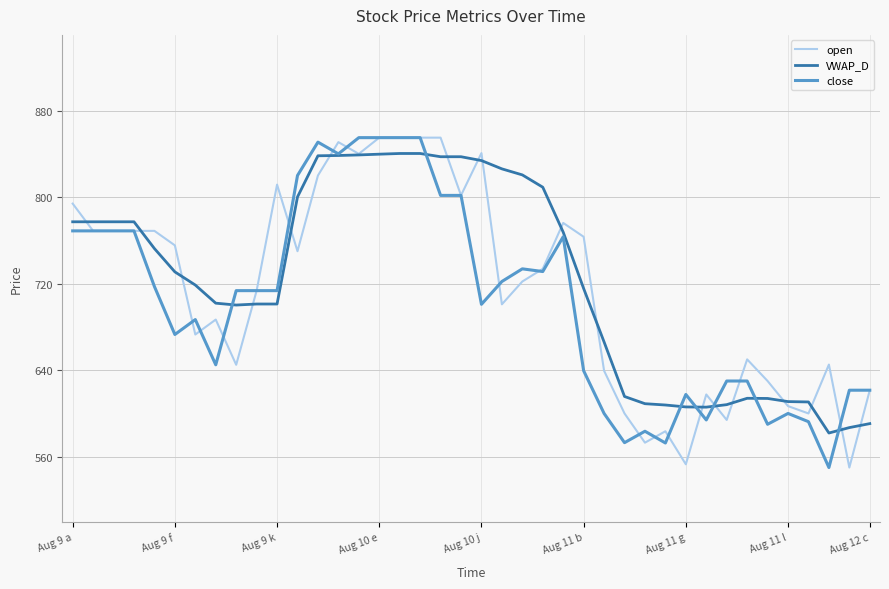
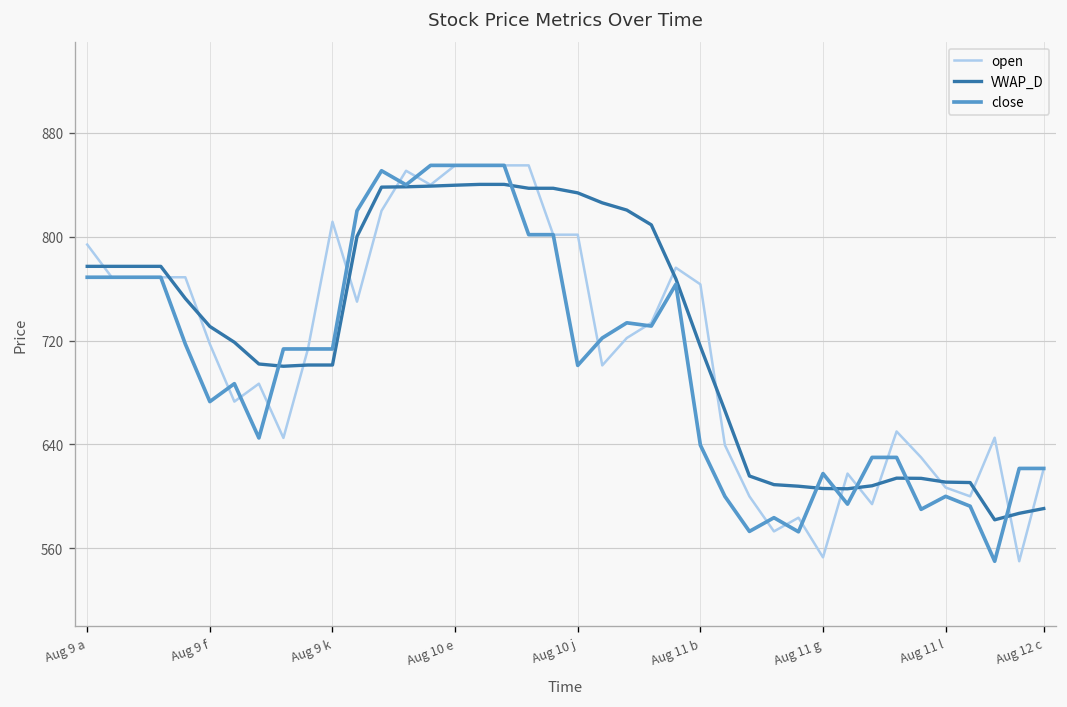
  {
    "open": {
      "Aug 9 a": 794,
-     "Aug 9 f": 755,
+     "Aug 9 f": 717,
      "Aug 9 k": 812,
-     "Aug 10 j": 841,
+     "Aug 10 j": 802,
      "Aug 11 b": 763,
      "Aug 11 g": 553,
      "Aug 11 l": 607
    }
  }
